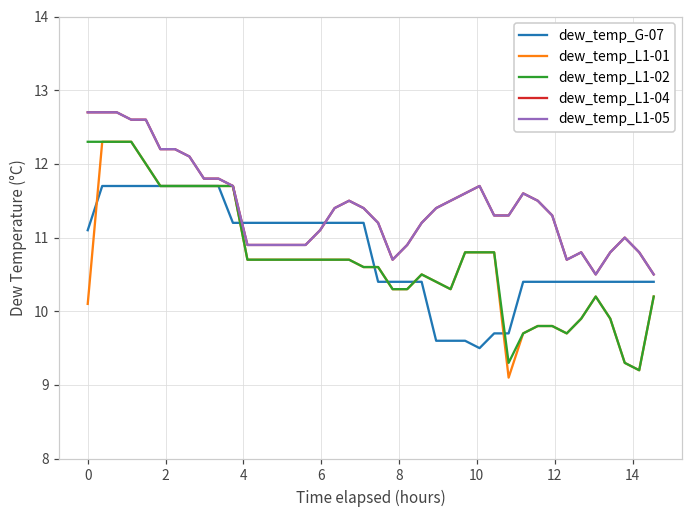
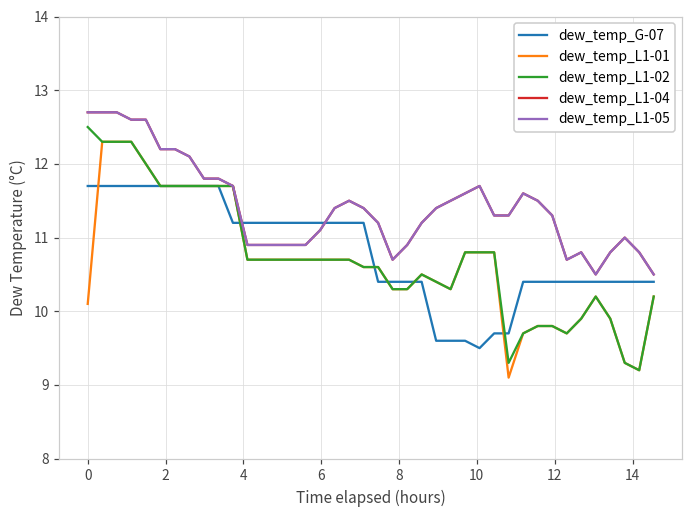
  {
    "dew_temp_G-07": {
-     "0": 11.1
+     "0": 11.7
    },
    "dew_temp_L1-01": {
      "0": 10.1
    },
    "dew_temp_L1-02": {
-     "0": 12.3
+     "0": 12.5
    },
    "dew_temp_L1-05": {
      "0": 12.7
    }
  }
